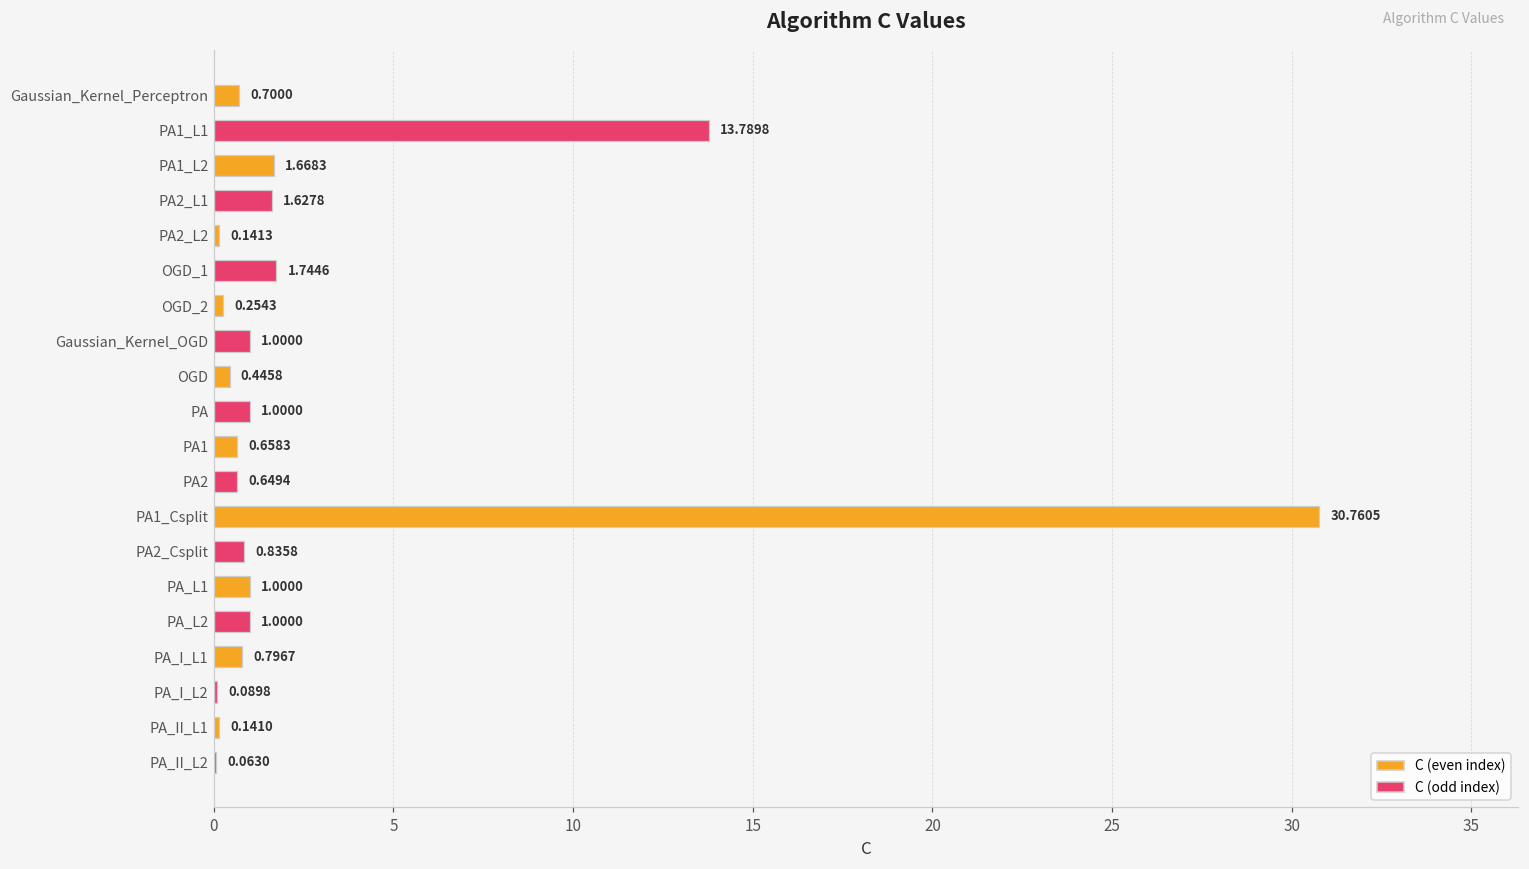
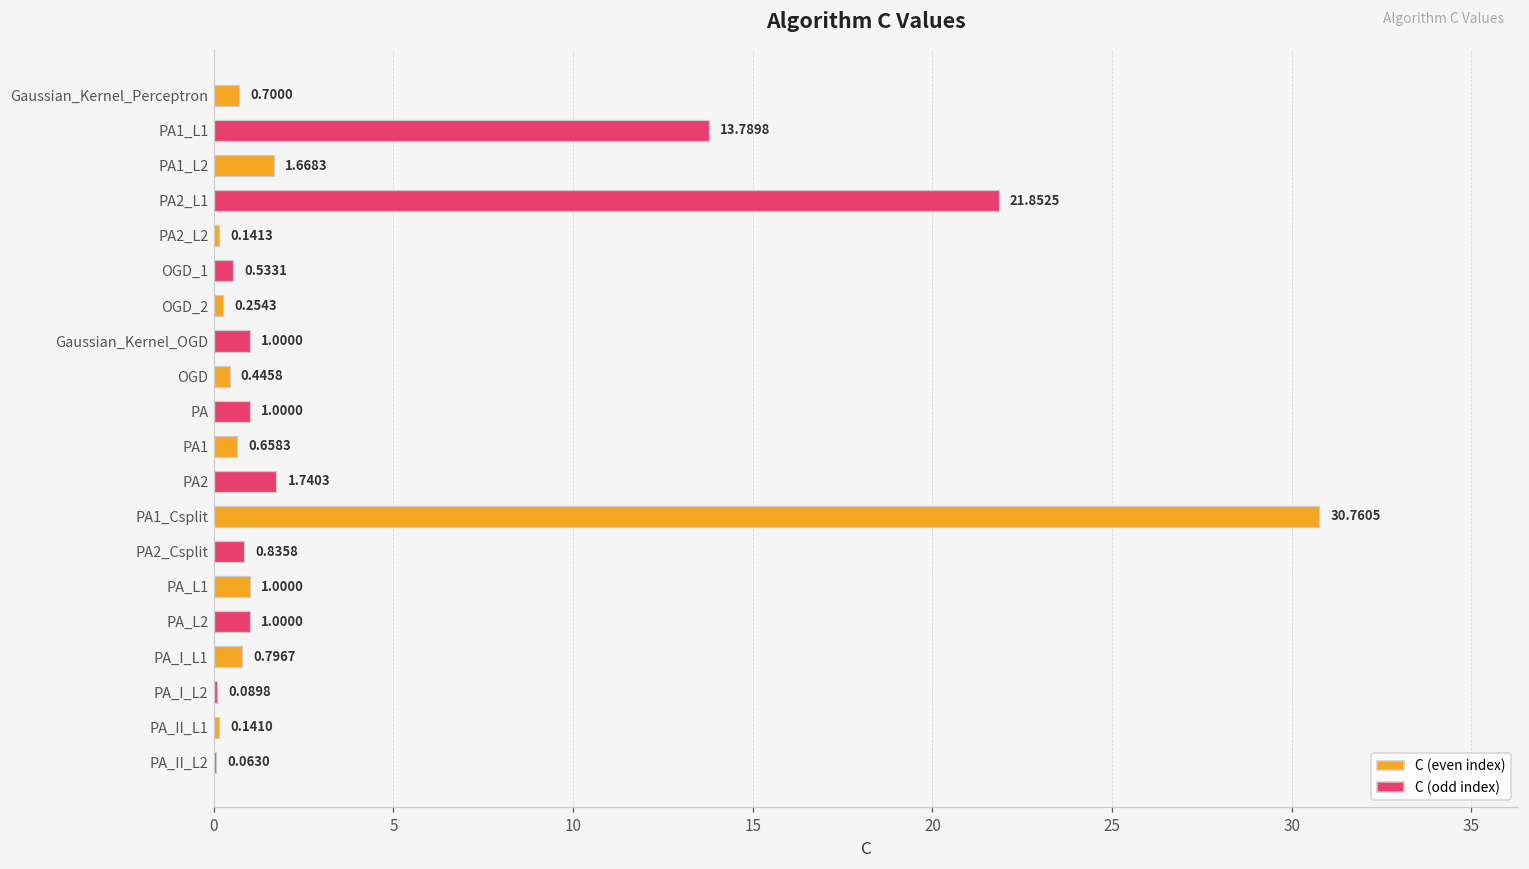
  {
    "Gaussian_Kernel_Perceptron": 0.7000,
    "PA1_L1": 13.7898,
    "PA1_L2": 1.6683,
-   "PA2_L1": 1.6278,
+   "PA2_L1": 21.8525,
    "PA2_L2": 0.1413,
-   "OGD_1": 1.7446,
+   "OGD_1": 0.5331,
    "OGD_2": 0.2543,
    "Gaussian_Kernel_OGD": 1.0000,
    "OGD": 0.4458,
    "PA": 1.0000,
    "PA1": 0.6583,
-   "PA2": 0.6494,
+   "PA2": 1.7403,
    "PA1_Csplit": 30.7605,
    "PA2_Csplit": 0.8358,
    "PA_L1": 1.0000,
    "PA_L2": 1.0000,
    "PA_I_L1": 0.7967,
    "PA_I_L2": 0.0898,
    "PA_II_L1": 0.1410,
    "PA_II_L2": 0.0630
  }
